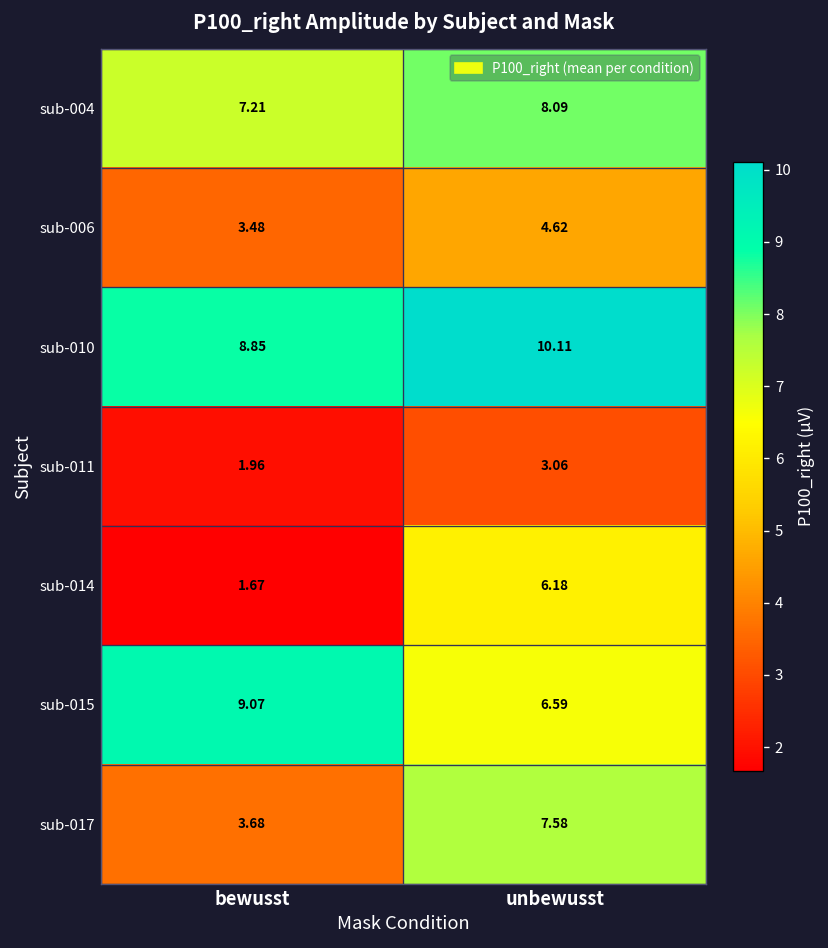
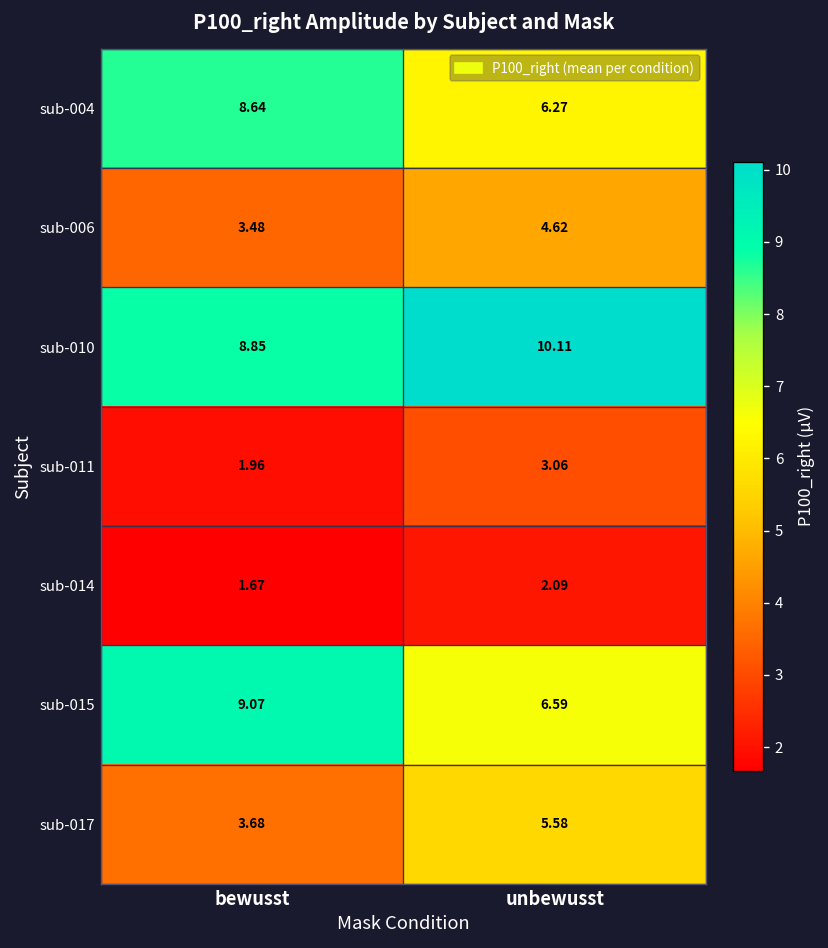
  {
    "sub-004": {
-     "bewusst": 7.21,
-     "unbewusst": 8.09
+     "bewusst": 8.64,
+     "unbewusst": 6.27
    },
    "sub-006": {
      "bewusst": 3.48,
      "unbewusst": 4.62
    },
    "sub-010": {
      "bewusst": 8.85,
      "unbewusst": 10.11
    },
    "sub-011": {
      "bewusst": 1.96,
      "unbewusst": 3.06
    },
    "sub-014": {
      "bewusst": 1.67,
-     "unbewusst": 6.18
+     "unbewusst": 2.09
    },
    "sub-015": {
      "bewusst": 9.07,
      "unbewusst": 6.59
    },
    "sub-017": {
      "bewusst": 3.68,
-     "unbewusst": 7.58
+     "unbewusst": 5.58
    }
  }
